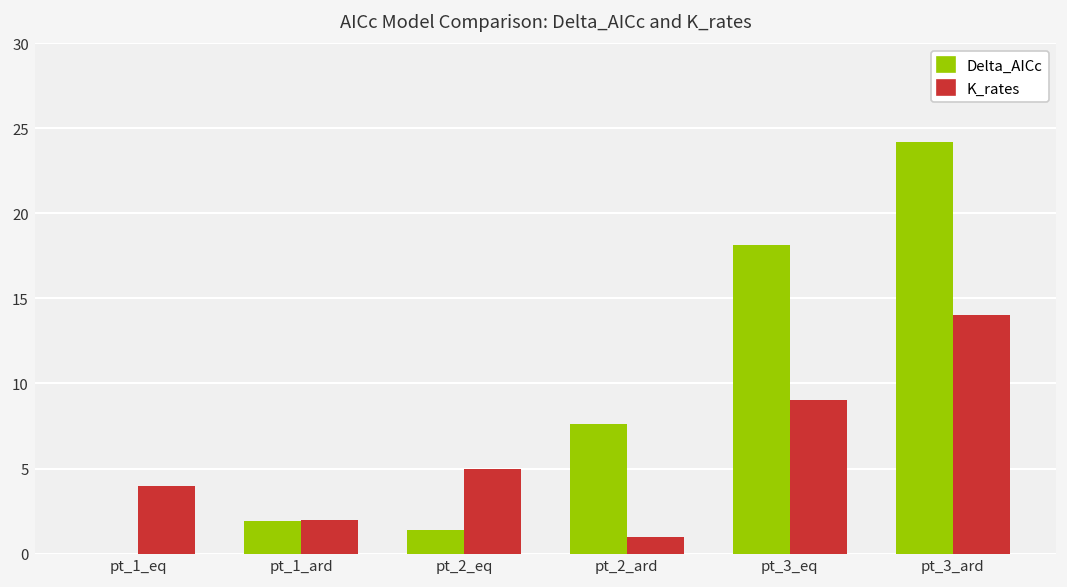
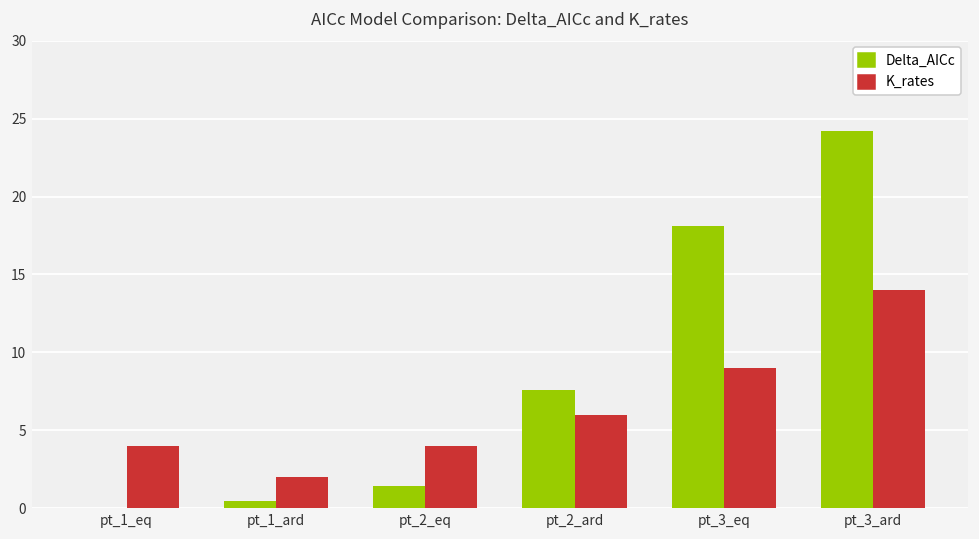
  {
    "Delta_AICc": {
      "pt_1_eq": 0.0,
-     "pt_1_ard": 1.9,
+     "pt_1_ard": 0.5,
      "pt_2_eq": 1.4,
      "pt_2_ard": 7.6,
      "pt_3_eq": 18.1,
      "pt_3_ard": 24.2
    },
    "K_rates": {
      "pt_1_eq": 4,
      "pt_1_ard": 2,
-     "pt_2_eq": 5,
-     "pt_2_ard": 1,
+     "pt_2_eq": 4,
+     "pt_2_ard": 6,
      "pt_3_eq": 9,
      "pt_3_ard": 14
    }
  }
